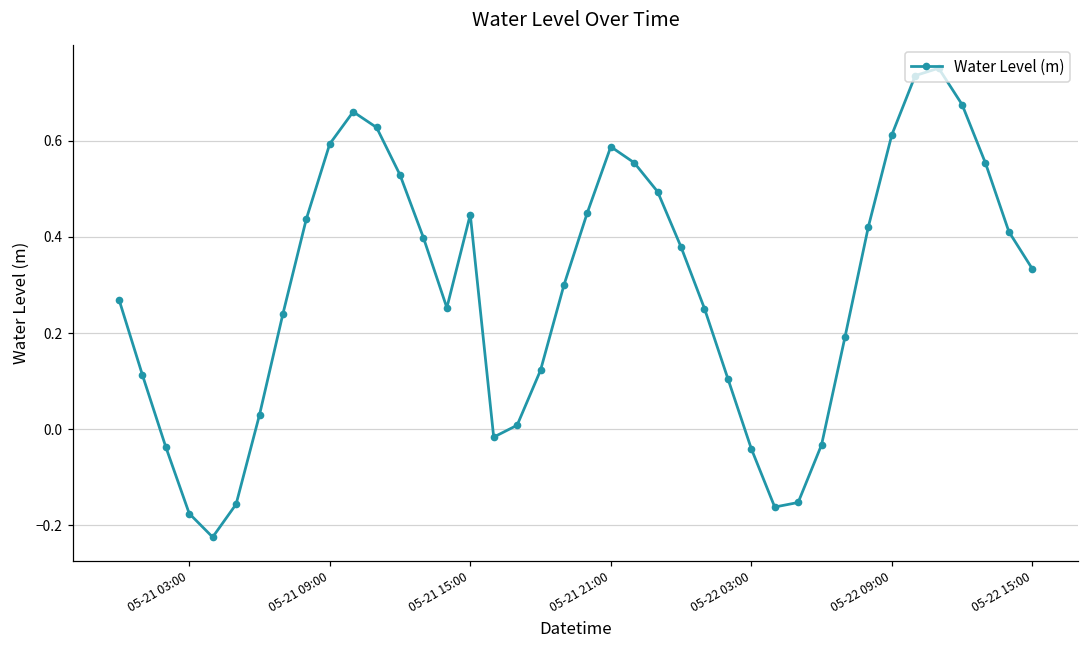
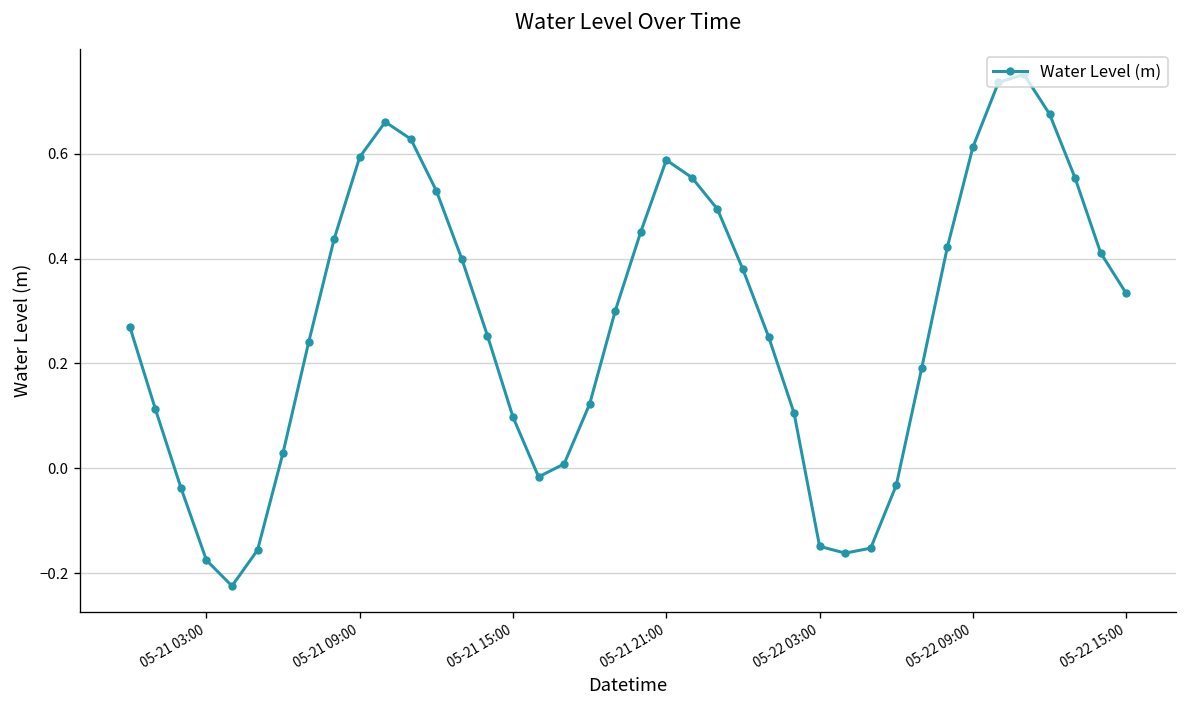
  {
    "05-21 03:00": -0.18,
    "05-21 09:00": 0.59,
-   "05-21 15:00": 0.45,
+   "05-21 15:00": 0.10,
    "05-21 21:00": 0.59,
-   "05-22 03:00": -0.04,
+   "05-22 03:00": -0.15,
    "05-22 09:00": 0.61,
    "05-22 15:00": 0.33
  }
